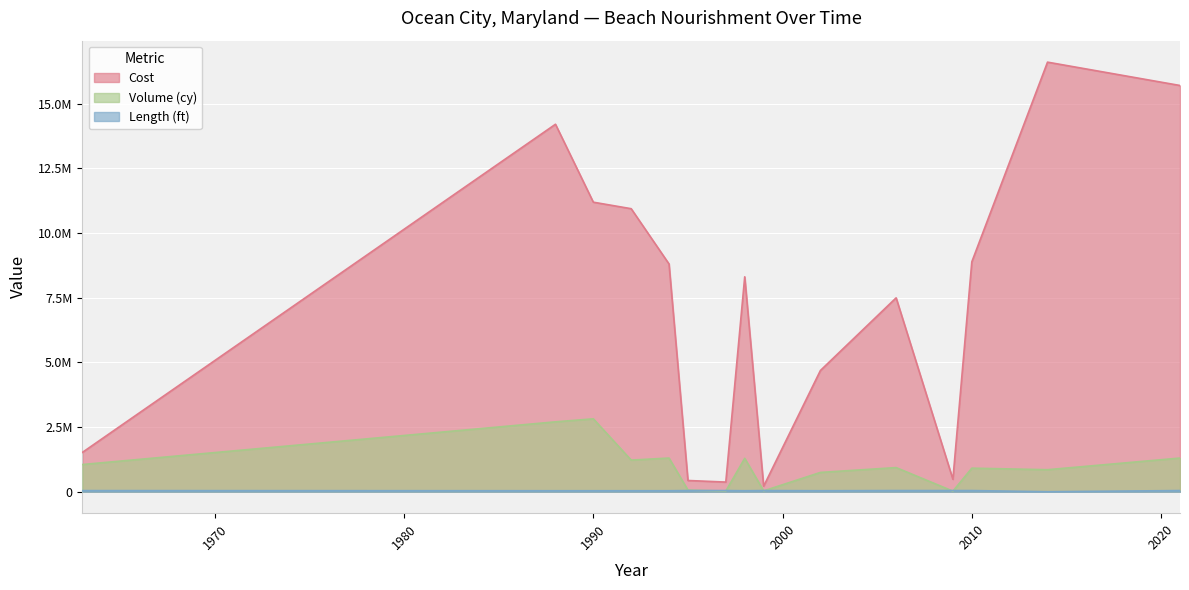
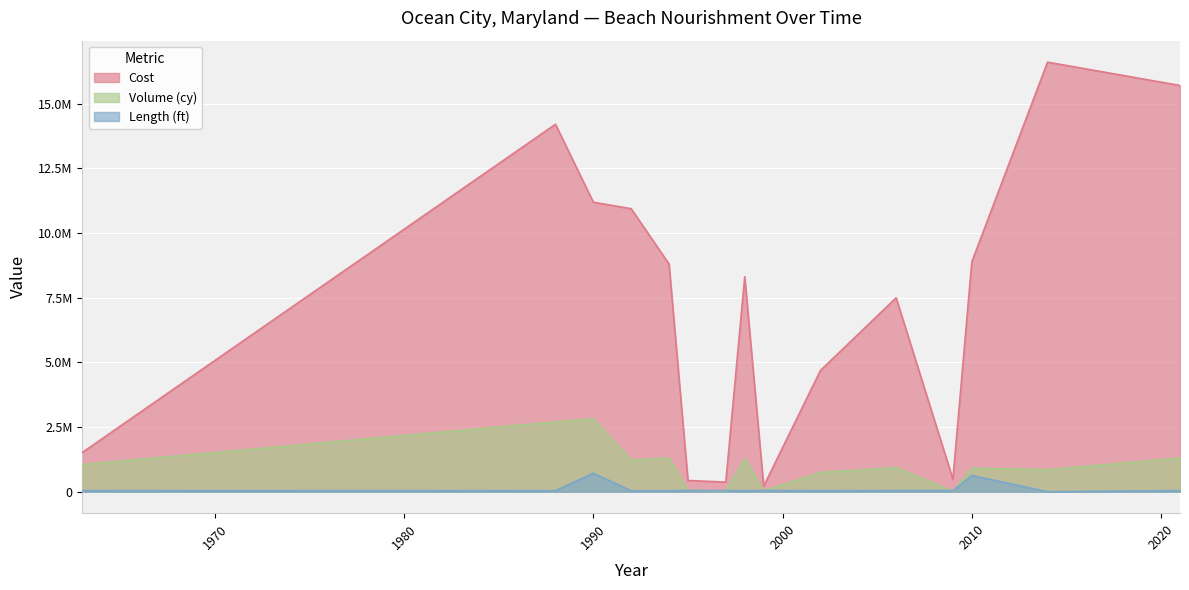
  {
    "Cost": {
      "1990": 11200000,
      "2010": 8900000
    },
    "Volume (cy)": {
      "1990": 2800000,
      "2010": 900000
    },
    "Length (ft)": {
-     "1990": 0,
-     "2010": 0
+     "1990": 700000,
+     "2010": 600000
    }
  }
